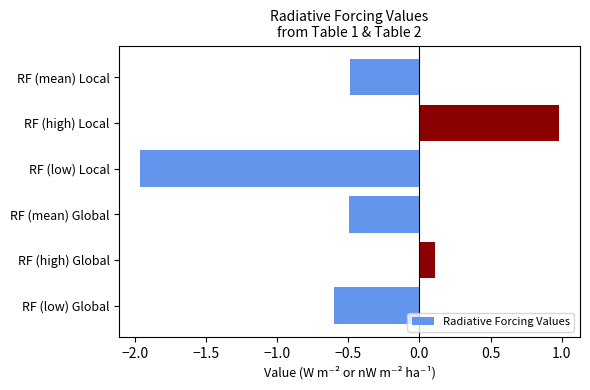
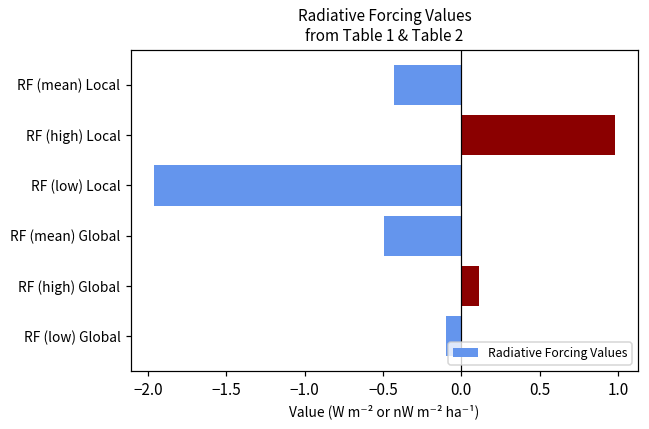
  {
-   "RF (mean) Local": -0.49,
+   "RF (mean) Local": -0.43,
    "RF (high) Local": 0.98,
    "RF (low) Local": -1.96,
    "RF (mean) Global": -0.49,
    "RF (high) Global": 0.11,
-   "RF (low) Global": -0.6
+   "RF (low) Global": -0.1
  }
